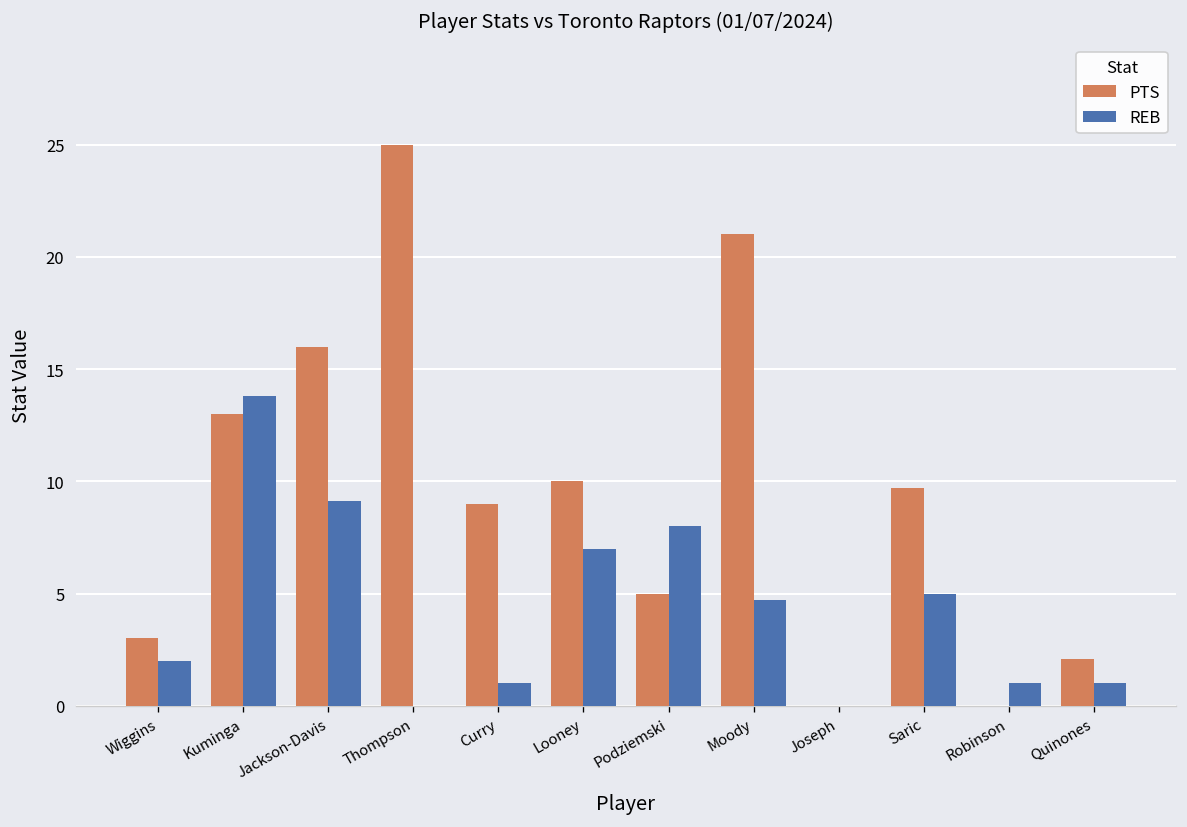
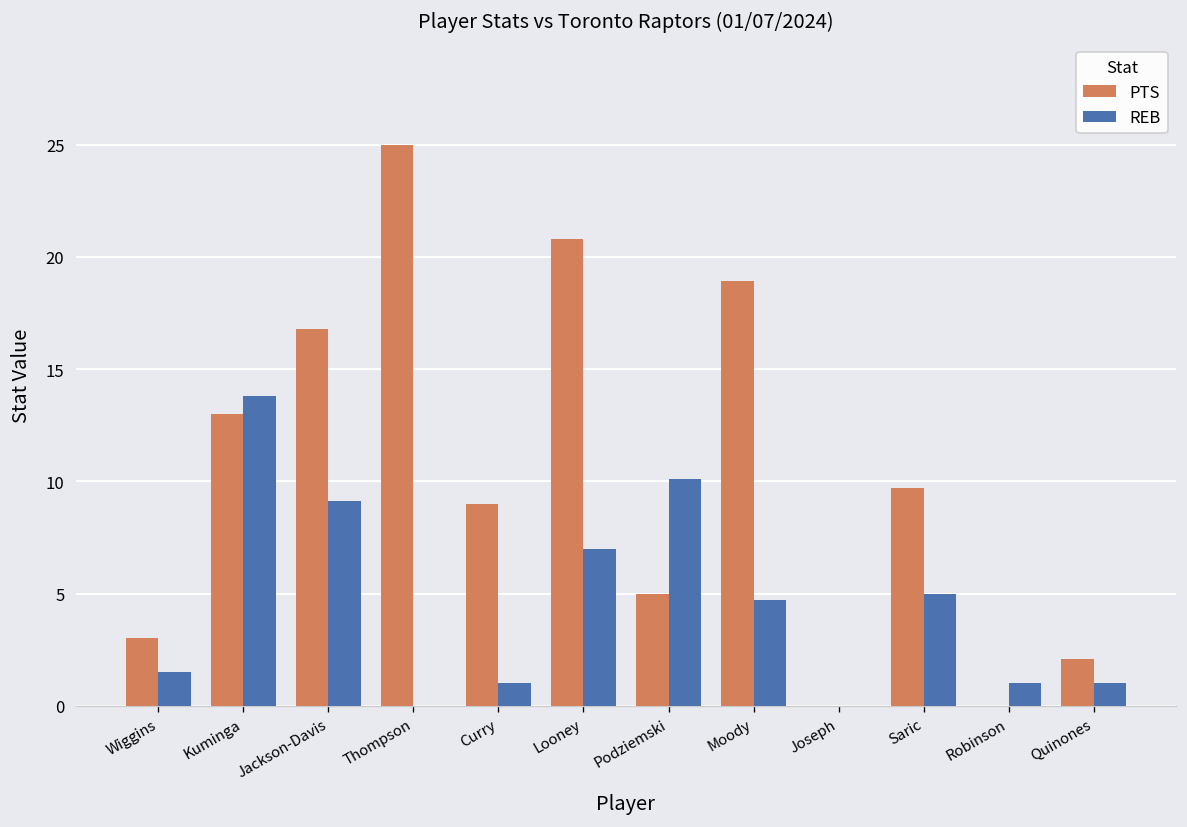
  {
    "PTS": {
      "Wiggins": 3.0,
      "Kuminga": 13.0,
-     "Jackson-Davis": 16.0,
+     "Jackson-Davis": 16.8,
      "Thompson": 25.0,
      "Curry": 9.0,
-     "Looney": 10.0,
+     "Looney": 20.8,
      "Podziemski": 5.0,
-     "Moody": 21.0,
+     "Moody": 18.9,
      "Joseph": 0.0,
      "Saric": 9.7,
      "Robinson": 0.0,
      "Quinones": 2.1
    },
    "REB": {
-     "Wiggins": 2.0,
+     "Wiggins": 1.5,
      "Kuminga": 13.8,
      "Jackson-Davis": 9.1,
      "Thompson": 0.0,
      "Curry": 1.0,
      "Looney": 7.0,
-     "Podziemski": 8.0,
+     "Podziemski": 10.1,
      "Moody": 4.7,
      "Joseph": 0.0,
      "Saric": 5.0,
      "Robinson": 1.0,
      "Quinones": 1.0
    }
  }
